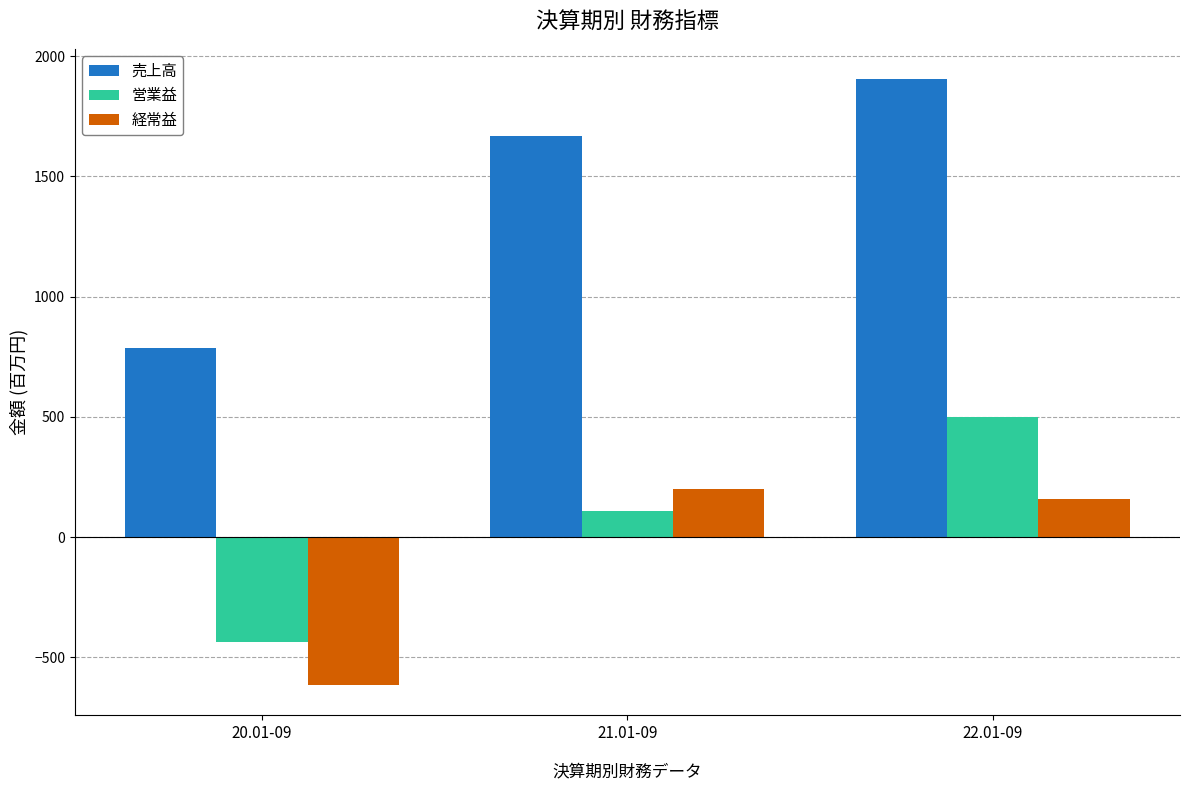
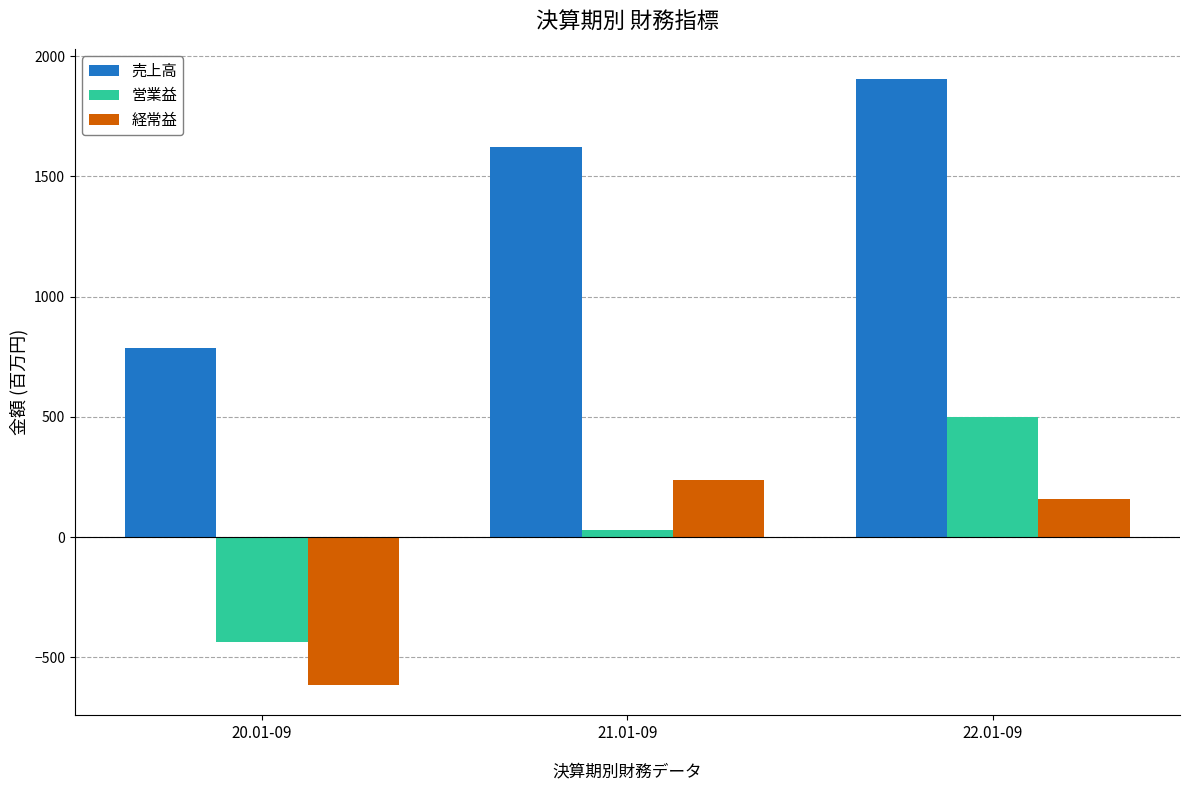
  {
    "売上高": {
      "20.01-09": 790,
-     "21.01-09": 1670,
+     "21.01-09": 1620,
      "22.01-09": 1900
    },
    "営業益": {
      "20.01-09": -440,
-     "21.01-09": 110,
+     "21.01-09": 30,
      "22.01-09": 500
    },
    "経常益": {
      "20.01-09": -620,
-     "21.01-09": 200,
+     "21.01-09": 240,
      "22.01-09": 160
    }
  }
